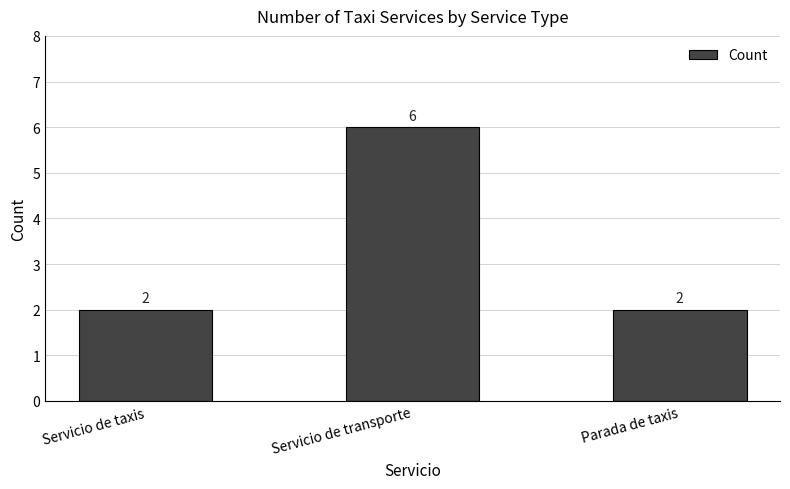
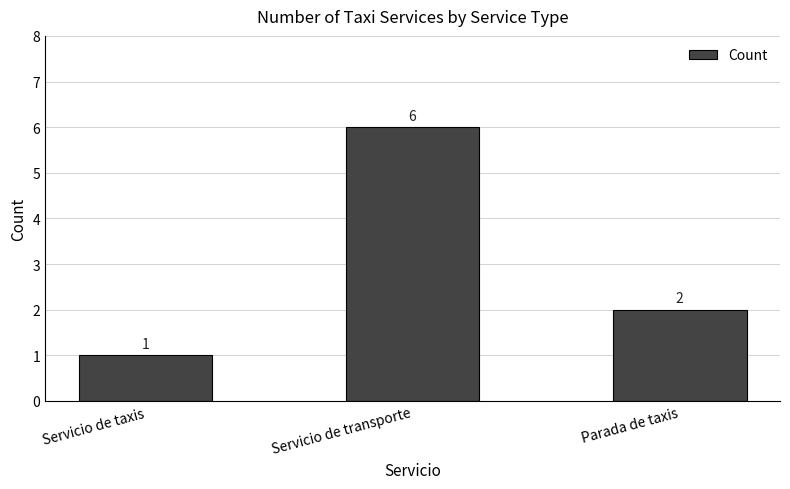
  {
-   "Servicio de taxis": 2,
+   "Servicio de taxis": 1,
    "Servicio de transporte": 6,
    "Parada de taxis": 2
  }
